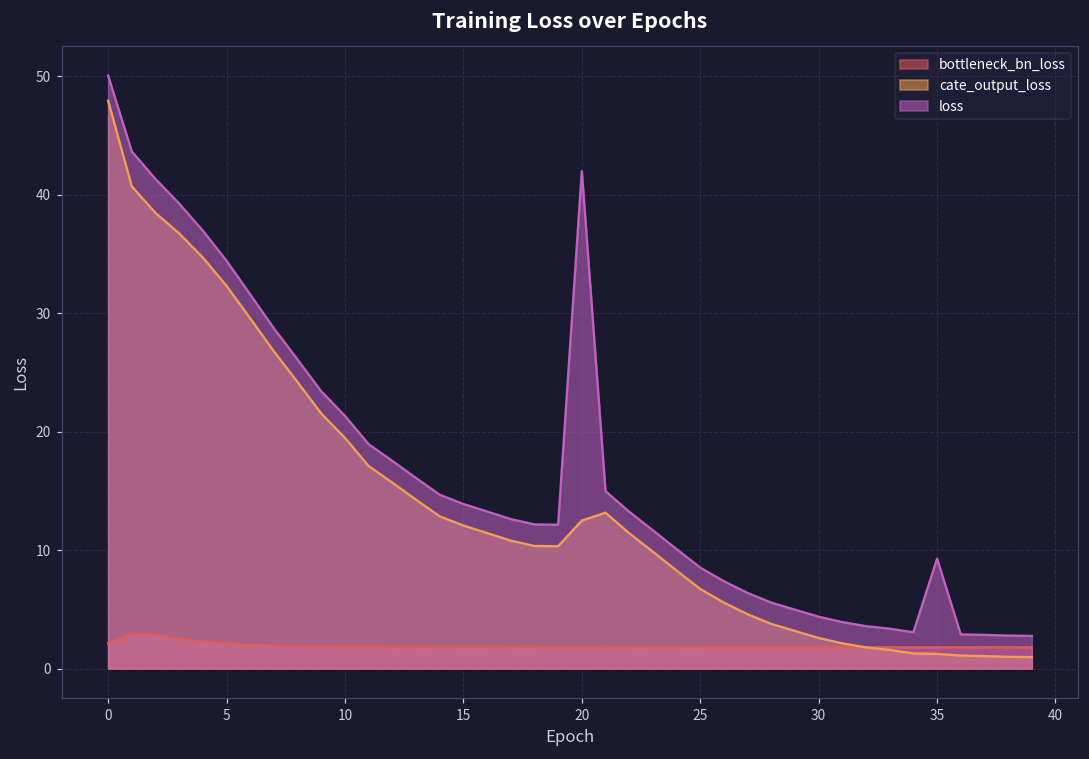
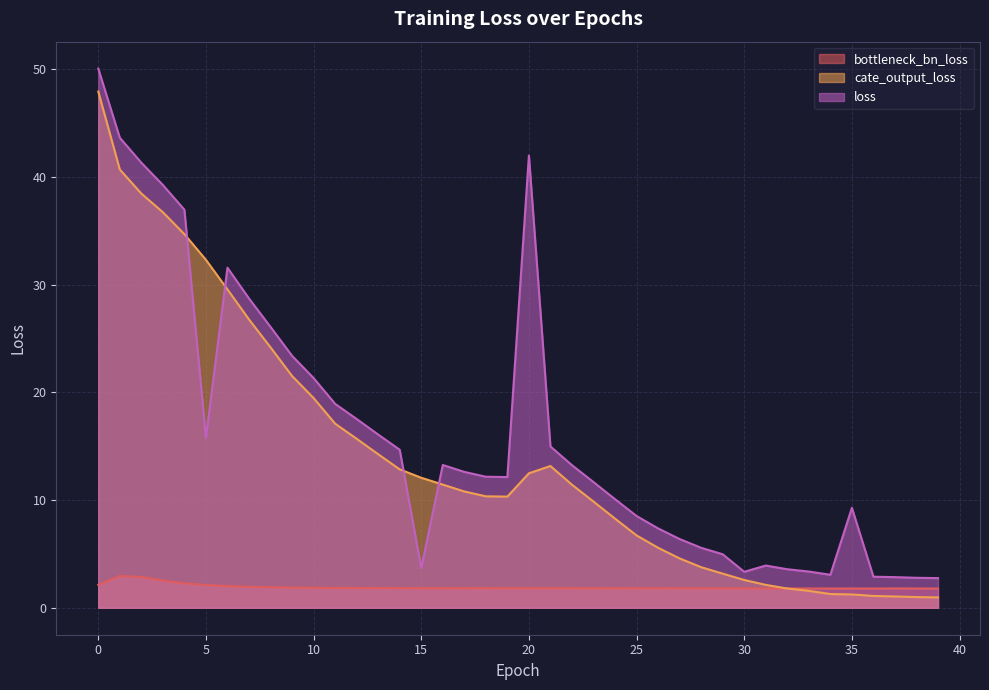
  {
    "loss": {
      "0": 50.1,
-     "5": 34.4,
+     "5": 15.8,
      "10": 21.3,
-     "15": 13.9,
+     "15": 3.7,
      "20": 42.0,
      "25": 8.5,
-     "30": 4.4,
+     "30": 3.3,
      "35": 9.3
    }
  }
